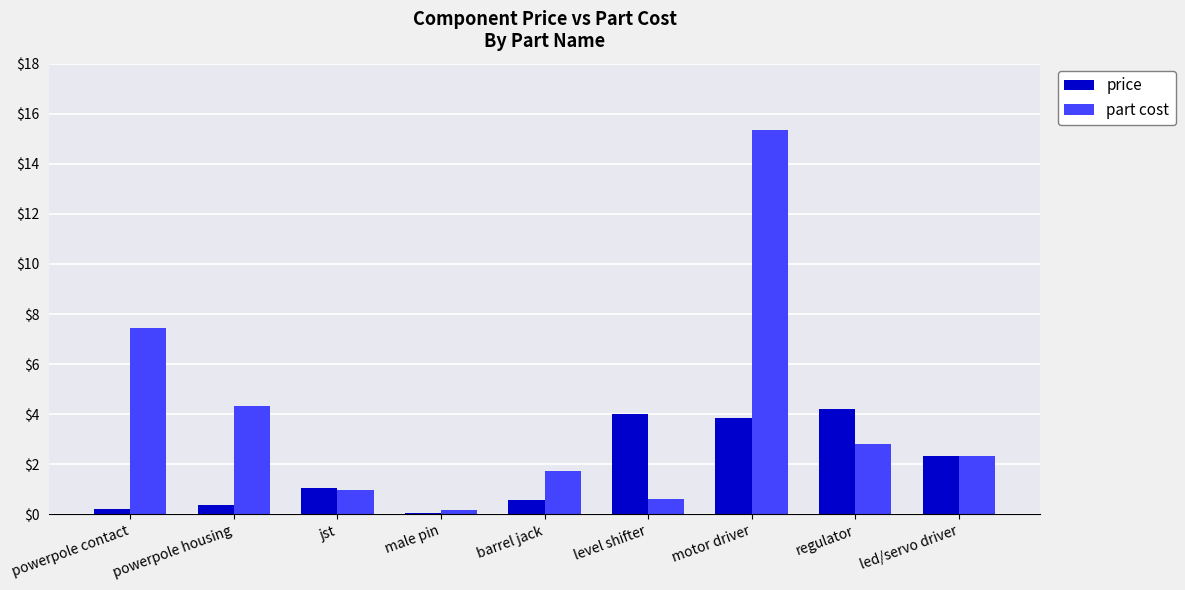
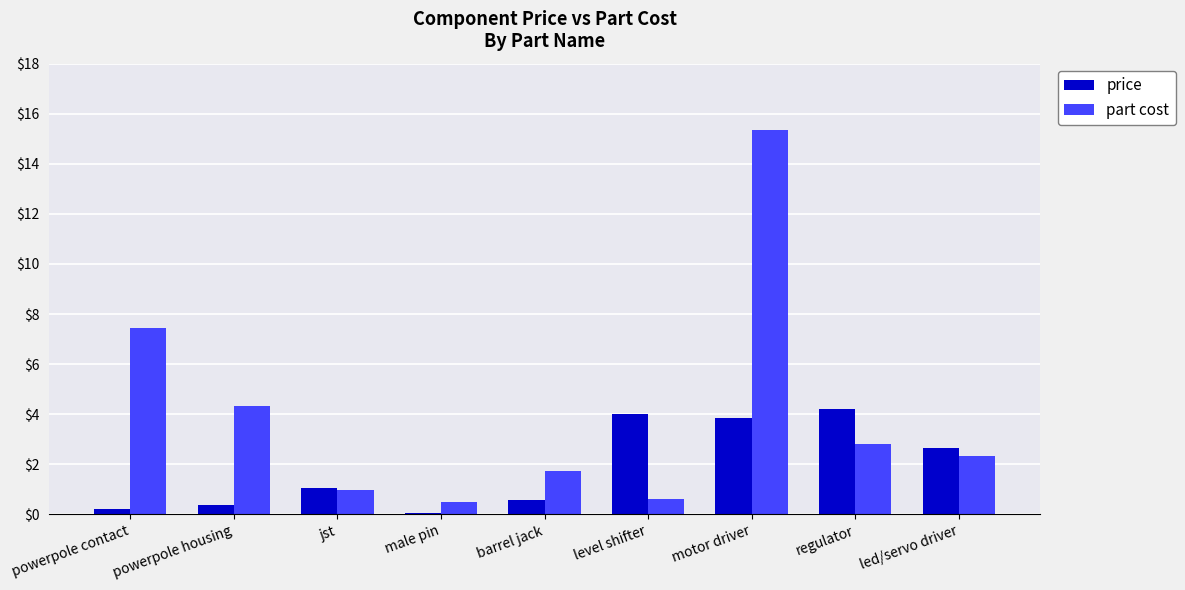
  {
    "price": {
      "powerpole contact": "$0.2",
      "powerpole housing": "$0.4",
      "jst": "$1.1",
      "barrel jack": "$0.6",
      "level shifter": "$4.0",
      "motor driver": "$3.8",
      "regulator": "$4.2",
-     "led/servo driver": "$2.3"
+     "led/servo driver": "$2.7"
    },
    "part cost": {
      "powerpole contact": "$7.4",
      "powerpole housing": "$4.3",
      "jst": "$1.0",
-     "male pin": "$0.2",
+     "male pin": "$0.5",
      "barrel jack": "$1.7",
      "level shifter": "$0.6",
      "motor driver": "$15.4",
      "regulator": "$2.8",
      "led/servo driver": "$2.3"
    }
  }
